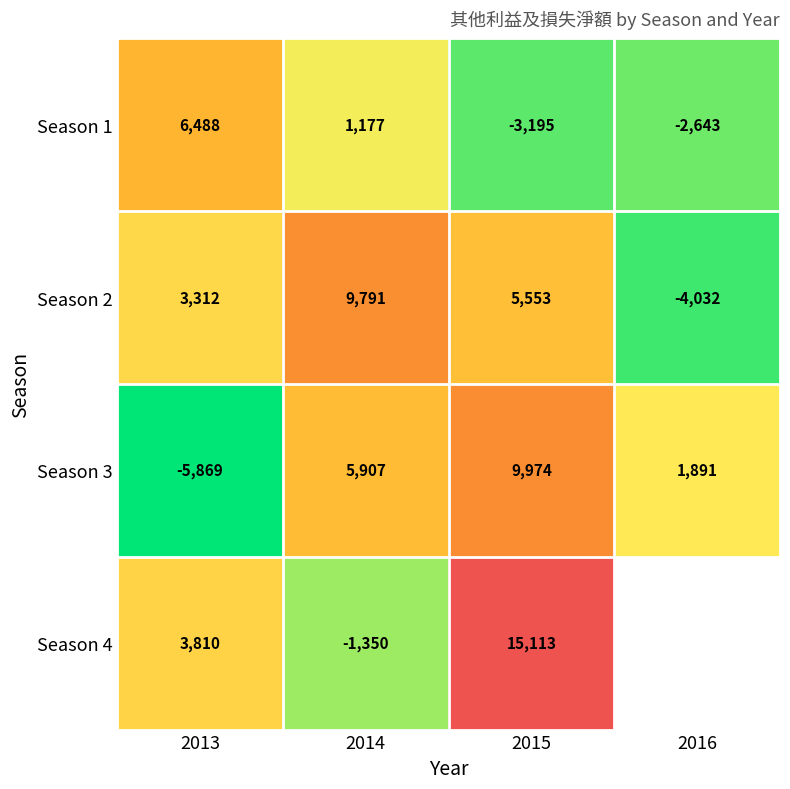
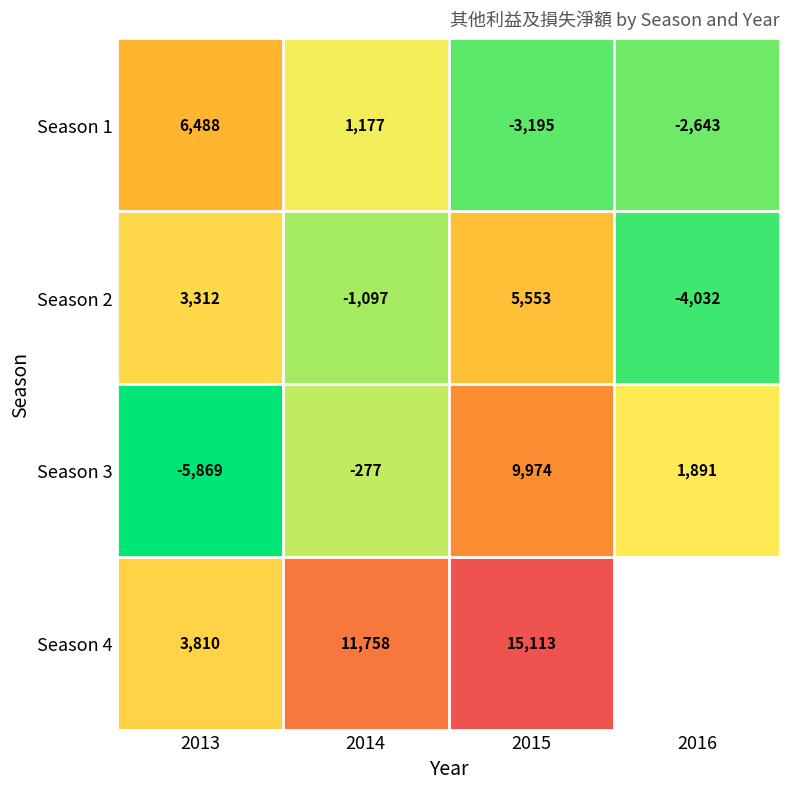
  {
    "Season 1": {
      "2013": "6,488",
      "2014": "1,177",
      "2015": "-3,195",
      "2016": "-2,643"
    },
    "Season 2": {
      "2013": "3,312",
-     "2014": "9,791",
+     "2014": "-1,097",
      "2015": "5,553",
      "2016": "-4,032"
    },
    "Season 3": {
      "2013": "-5,869",
-     "2014": "5,907",
+     "2014": "-277",
      "2015": "9,974",
      "2016": "1,891"
    },
    "Season 4": {
      "2013": "3,810",
-     "2014": "-1,350",
+     "2014": "11,758",
      "2015": "15,113"
    }
  }
